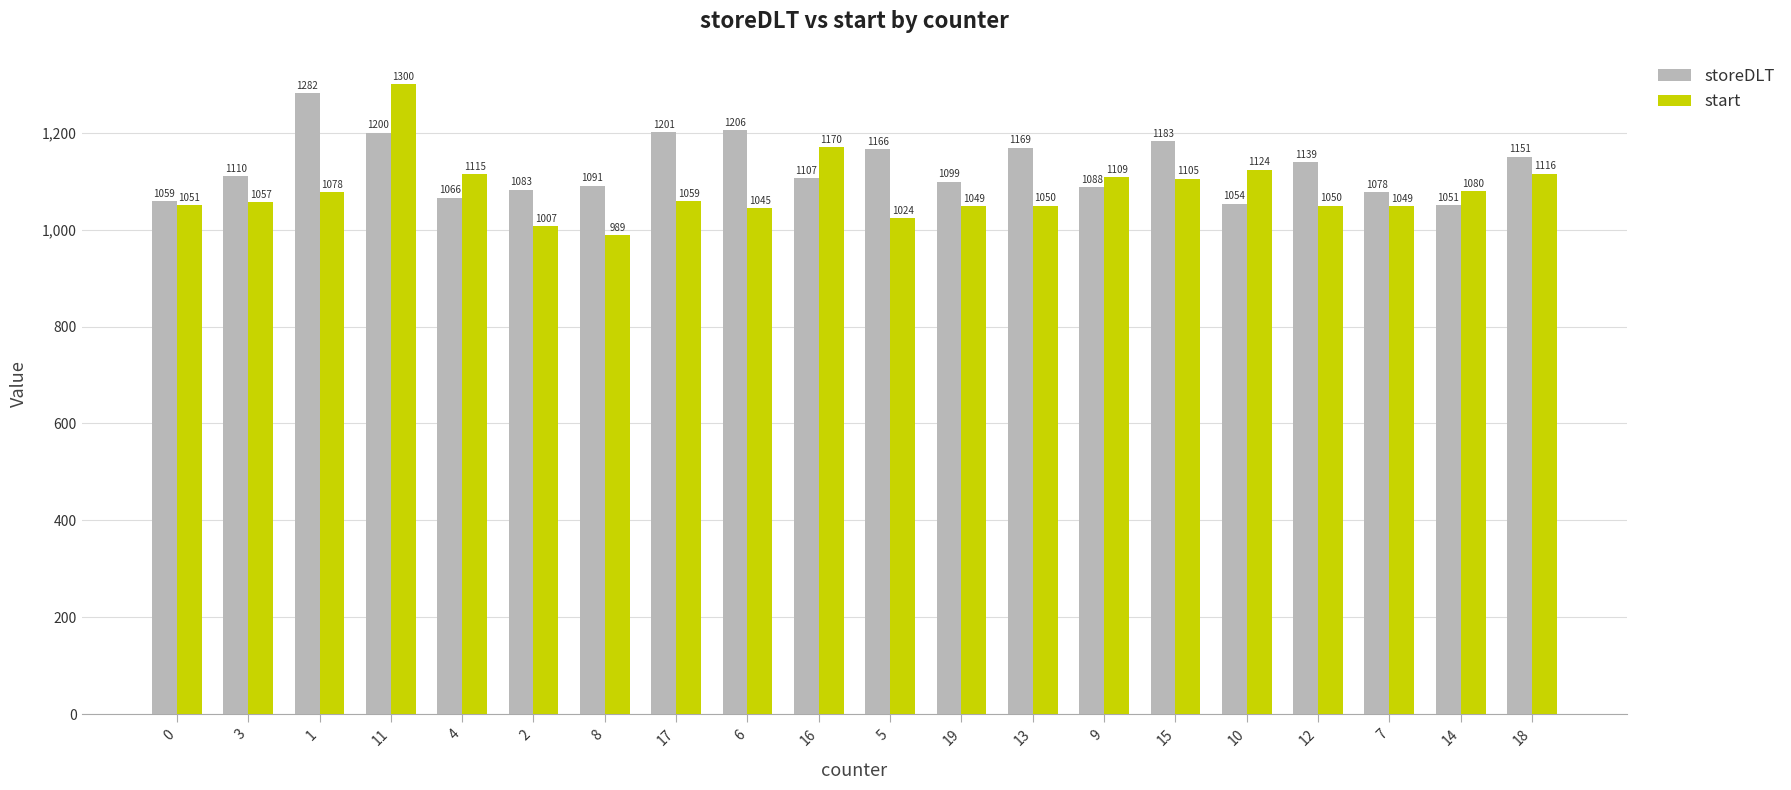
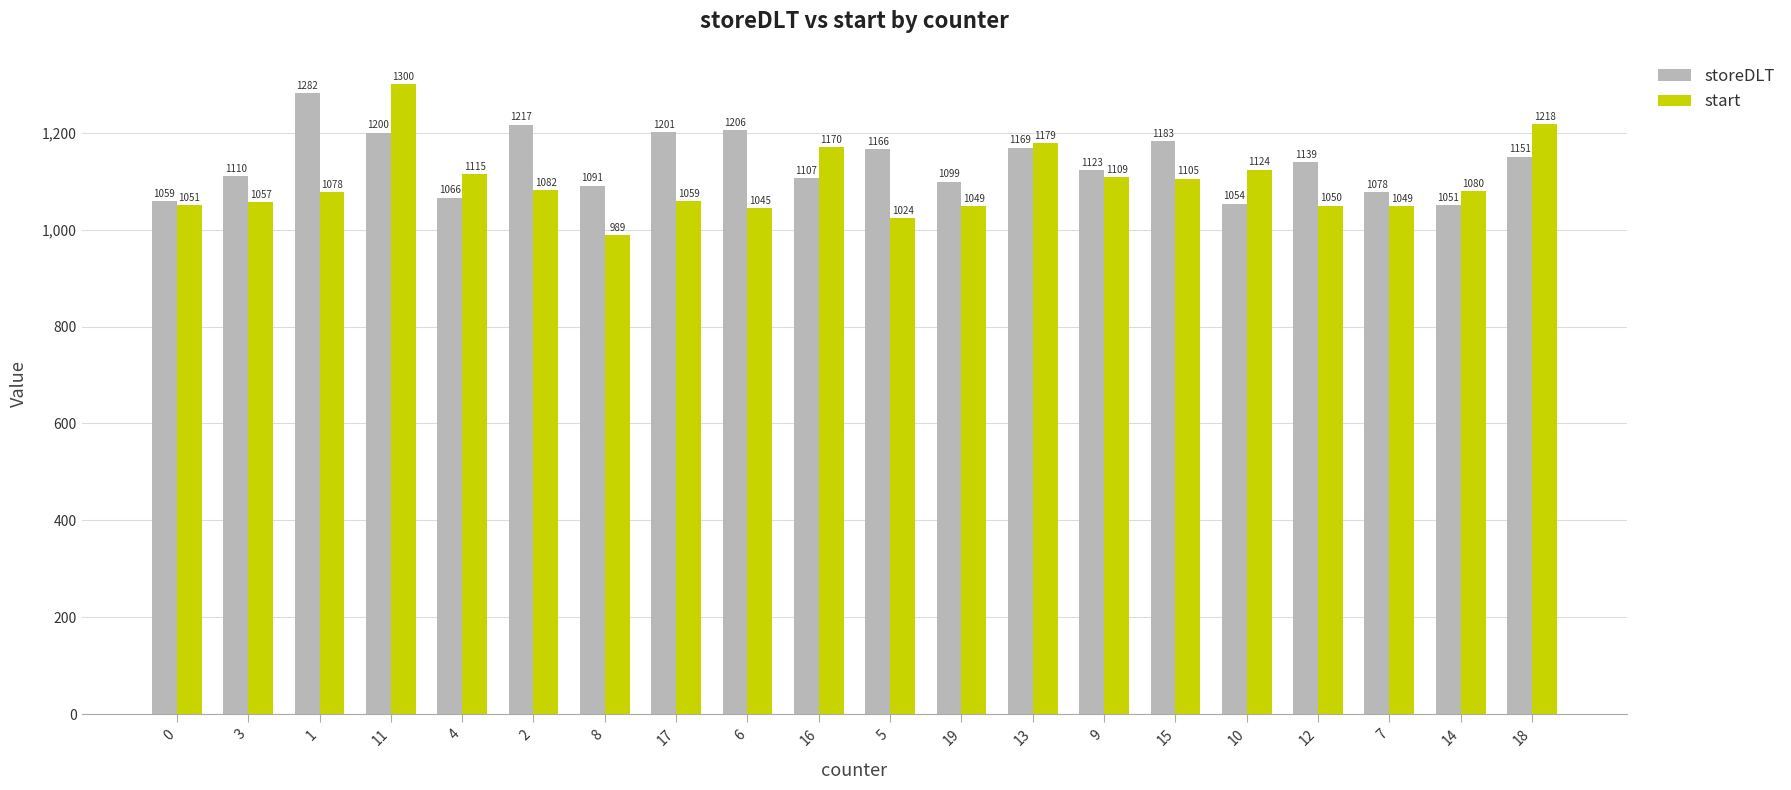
  {
    "storeDLT": {
      "0": 1059,
      "3": 1110,
      "1": 1282,
      "11": 1200,
      "4": 1066,
-     "2": 1083,
+     "2": 1217,
      "8": 1091,
      "17": 1201,
      "6": 1206,
      "16": 1107,
      "5": 1166,
      "19": 1099,
      "13": 1169,
-     "9": 1088,
+     "9": 1123,
      "15": 1183,
      "10": 1054,
      "12": 1139,
      "7": 1078,
      "14": 1051,
      "18": 1151
    },
    "start": {
      "0": 1051,
      "3": 1057,
      "1": 1078,
      "11": 1300,
      "4": 1115,
-     "2": 1007,
+     "2": 1082,
      "8": 989,
      "17": 1059,
      "6": 1045,
      "16": 1170,
      "5": 1024,
      "19": 1049,
-     "13": 1050,
+     "13": 1179,
      "9": 1109,
      "15": 1105,
      "10": 1124,
      "12": 1050,
      "7": 1049,
      "14": 1080,
-     "18": 1116
+     "18": 1218
    }
  }
